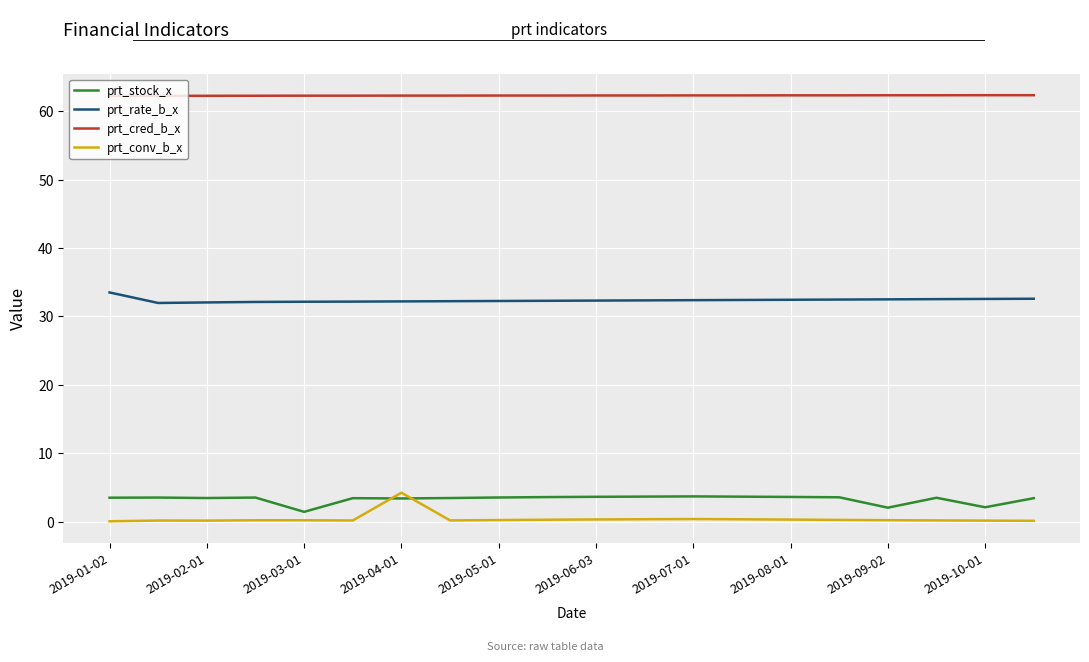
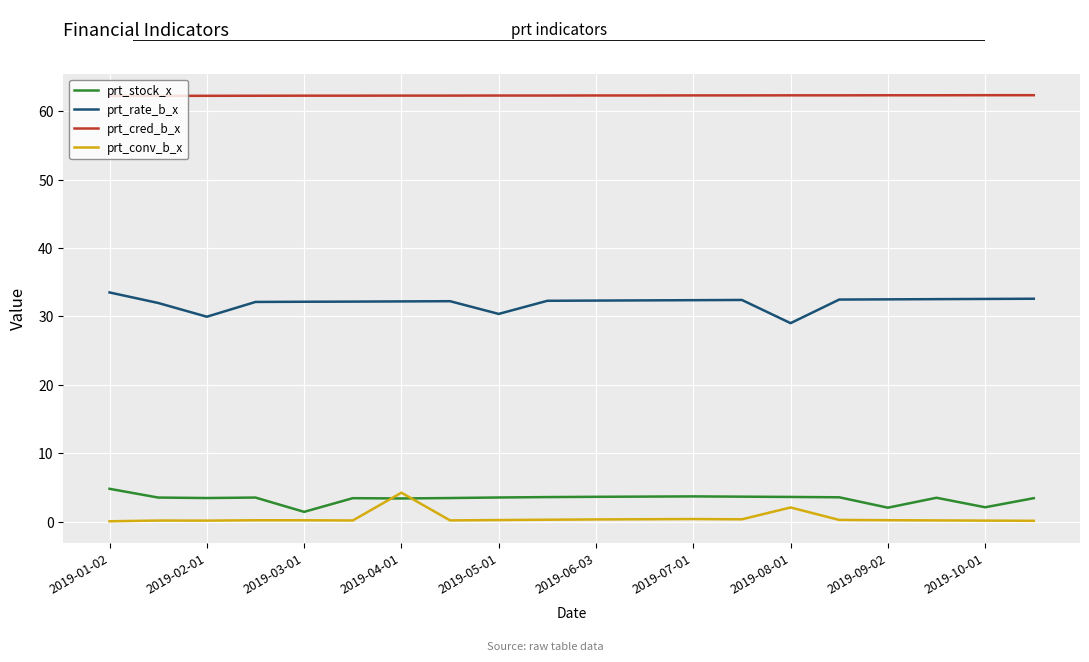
  {
    "Financial Indicators": {
      "prt_stock_x": {
-       "2019-01-02": 3,
+       "2019-01-02": 5,
        "2019-02-01": 3,
        "2019-03-01": 1,
        "2019-04-01": 3,
        "2019-05-01": 4,
        "2019-06-03": 4,
        "2019-07-01": 4,
        "2019-08-01": 4,
        "2019-09-02": 2,
        "2019-10-01": 2
      },
      "prt_rate_b_x": {
        "2019-01-02": 34,
-       "2019-02-01": 32,
+       "2019-02-01": 30,
        "2019-03-01": 32,
        "2019-04-01": 32,
-       "2019-05-01": 32,
+       "2019-05-01": 30,
        "2019-06-03": 32,
        "2019-07-01": 32,
-       "2019-08-01": 32,
+       "2019-08-01": 29,
        "2019-09-02": 32,
        "2019-10-01": 33
      },
      "prt_cred_b_x": {
        "2019-02-01": 62,
        "2019-03-01": 62,
        "2019-04-01": 62,
        "2019-05-01": 62,
        "2019-06-03": 62,
        "2019-07-01": 62,
        "2019-08-01": 62,
        "2019-09-02": 62,
        "2019-10-01": 62
      },
      "prt_conv_b_x": {
        "2019-01-02": 0,
        "2019-02-01": 0,
        "2019-03-01": 0,
        "2019-04-01": 4,
        "2019-05-01": 0,
        "2019-06-03": 0,
        "2019-07-01": 0,
-       "2019-08-01": 0,
+       "2019-08-01": 2,
        "2019-09-02": 0,
        "2019-10-01": 0
      }
    }
  }
